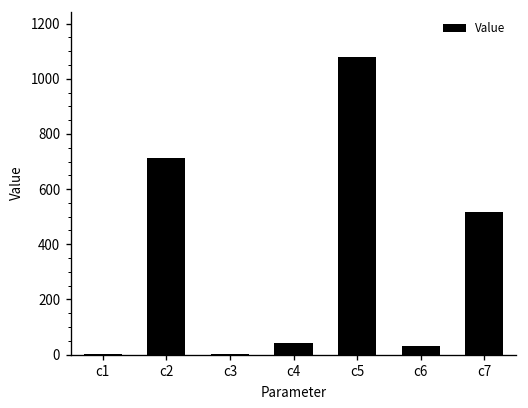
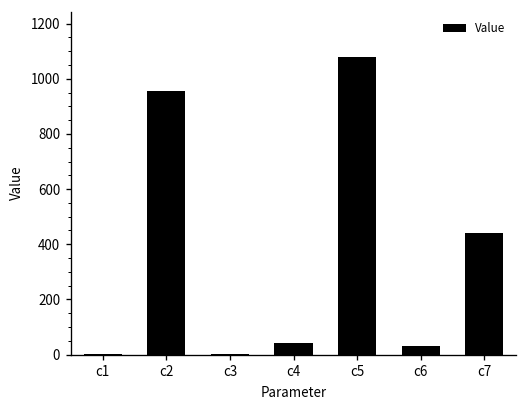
  {
-   "c2": 710,
+   "c2": 960,
    "c4": 40,
    "c5": 1080,
    "c6": 30,
-   "c7": 520
+   "c7": 440
  }
